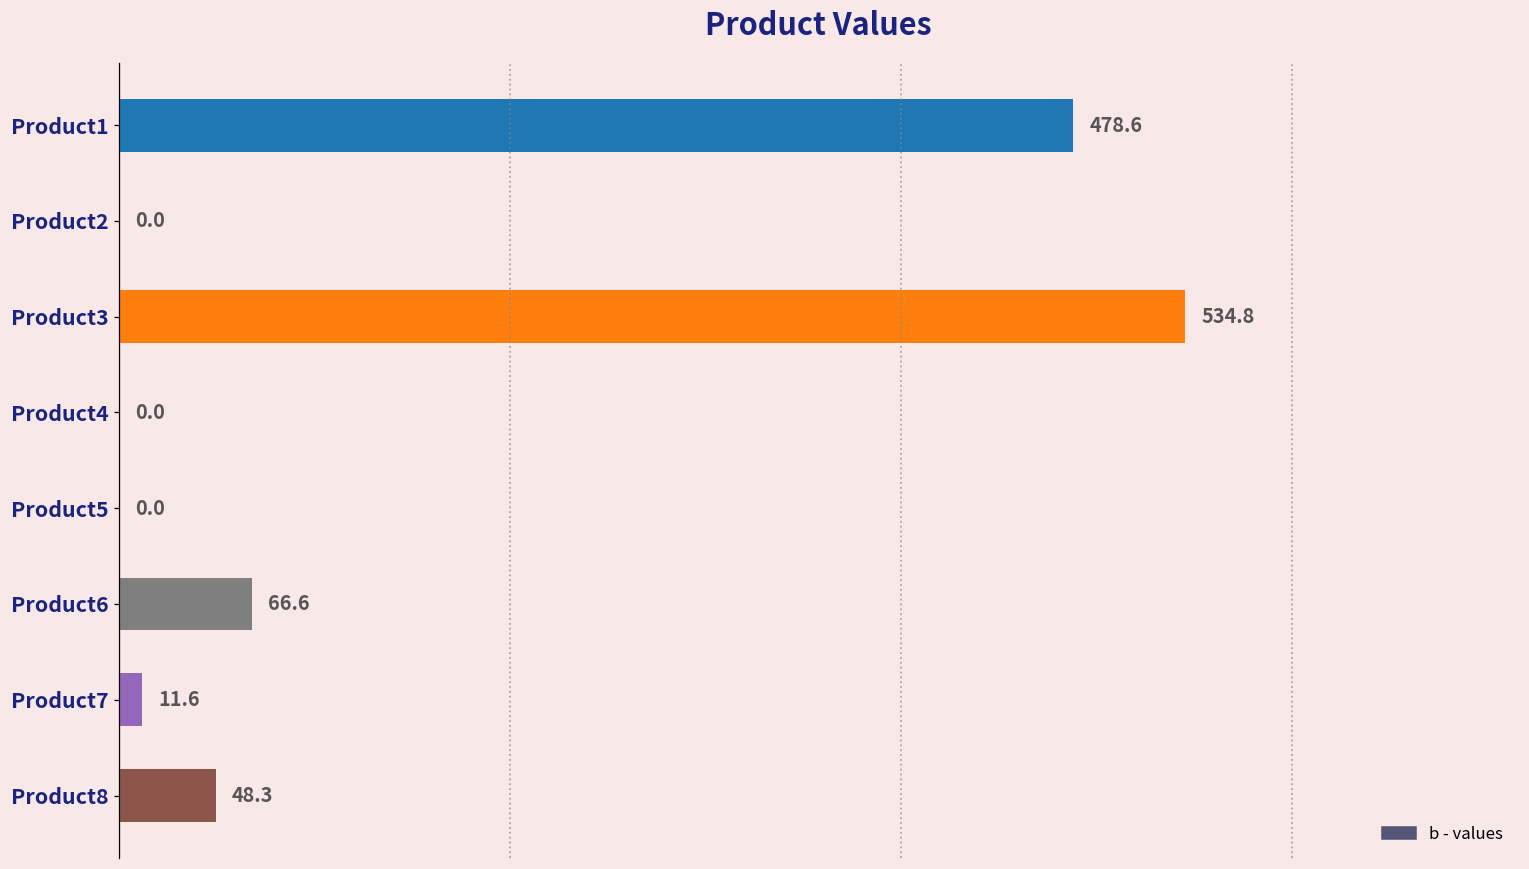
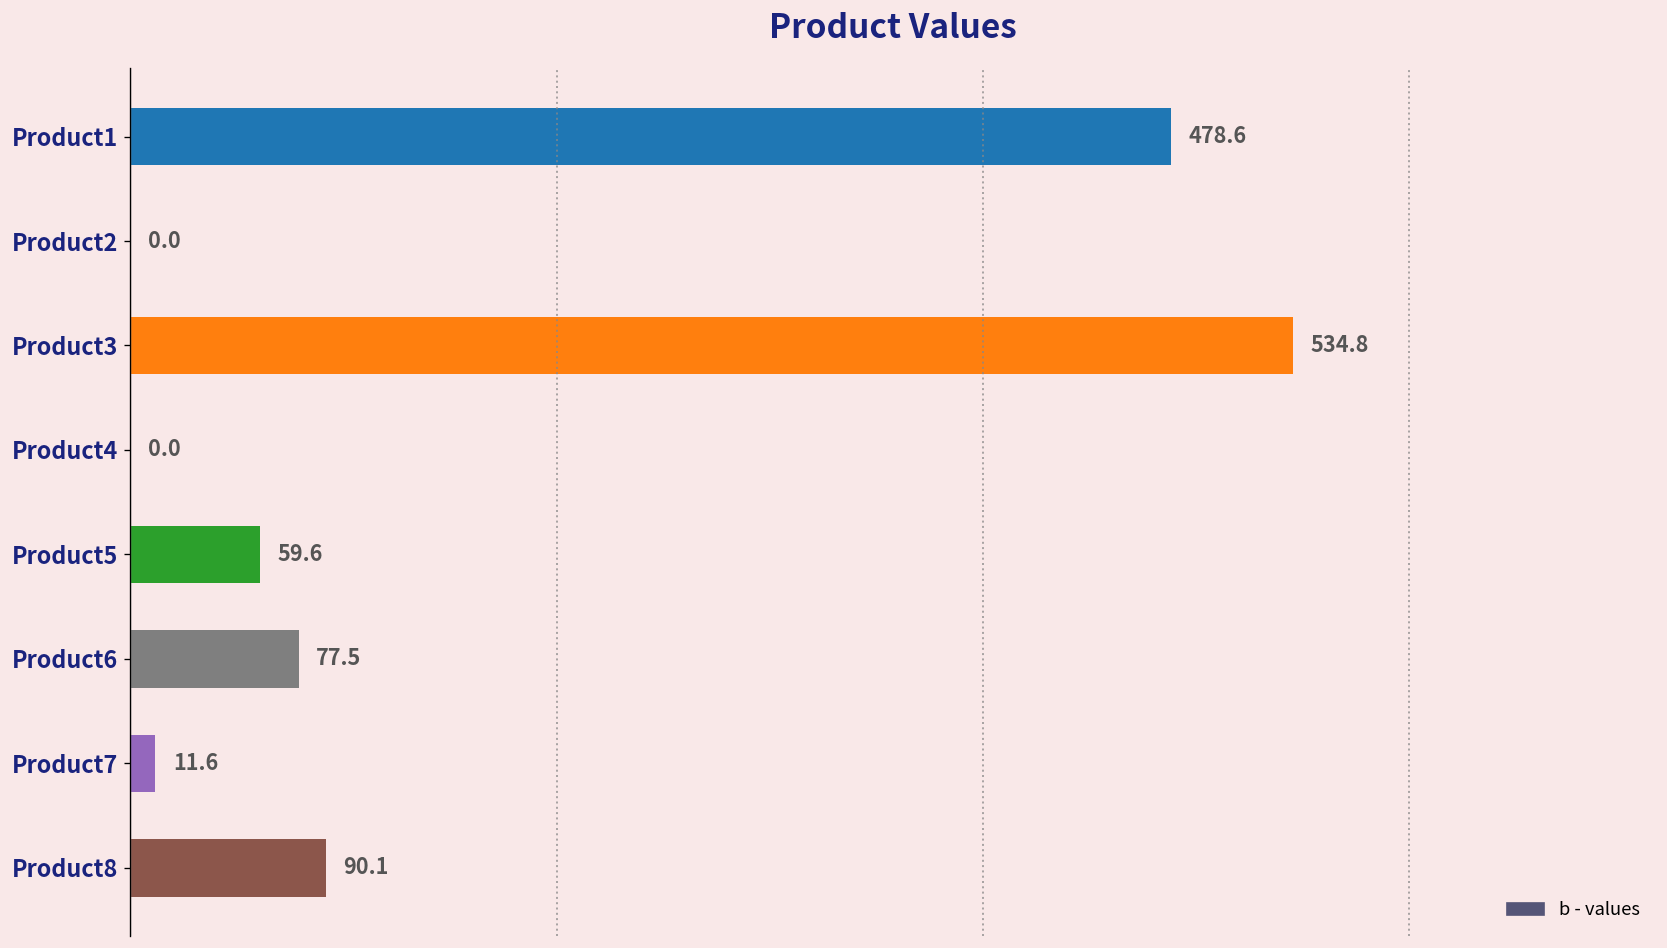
  {
    "Product1": 478.6,
    "Product2": 0.0,
    "Product3": 534.8,
    "Product4": 0.0,
-   "Product5": 0.0,
-   "Product6": 66.6,
+   "Product5": 59.6,
+   "Product6": 77.5,
    "Product7": 11.6,
-   "Product8": 48.3
+   "Product8": 90.1
  }
